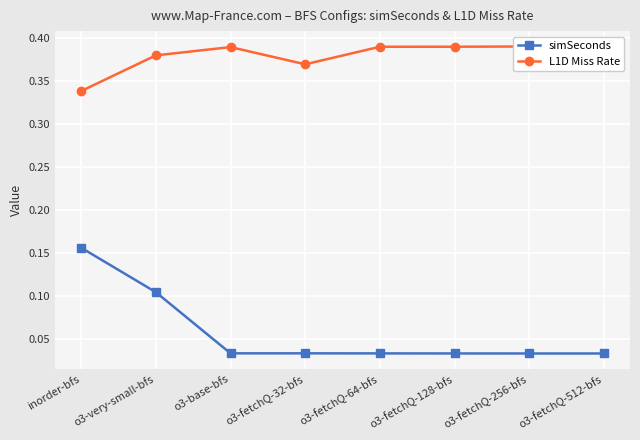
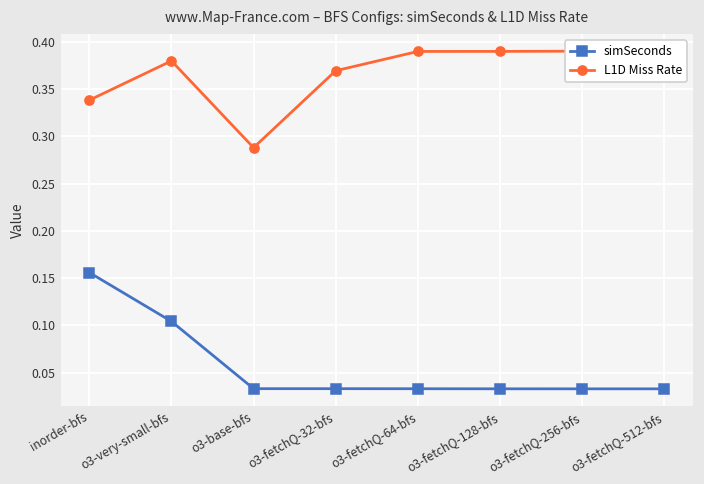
  {
    "simSeconds": {
      "inorder-bfs": 0.16,
      "o3-very-small-bfs": 0.10,
      "o3-base-bfs": 0.03,
      "o3-fetchQ-32-bfs": 0.03,
      "o3-fetchQ-64-bfs": 0.03,
      "o3-fetchQ-128-bfs": 0.03,
      "o3-fetchQ-256-bfs": 0.03,
      "o3-fetchQ-512-bfs": 0.03
    },
    "L1D Miss Rate": {
      "inorder-bfs": 0.34,
      "o3-very-small-bfs": 0.38,
-     "o3-base-bfs": 0.39,
+     "o3-base-bfs": 0.29,
      "o3-fetchQ-32-bfs": 0.37,
      "o3-fetchQ-64-bfs": 0.39,
      "o3-fetchQ-128-bfs": 0.39
    }
  }
